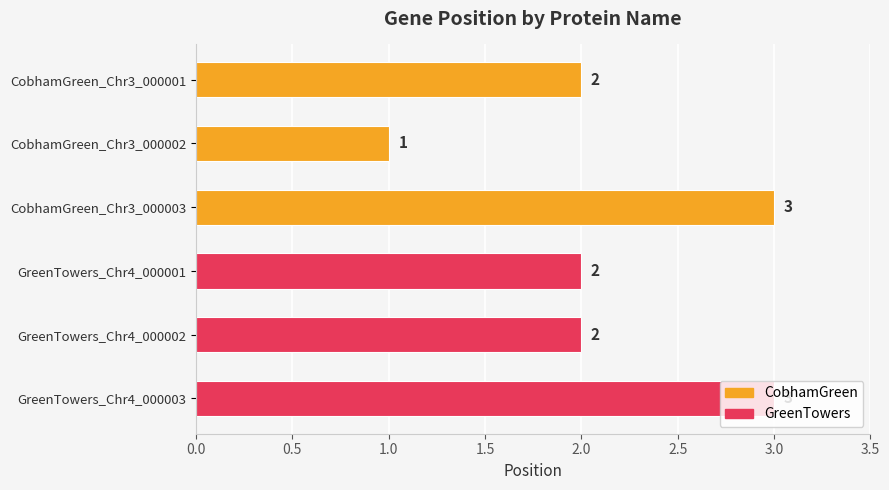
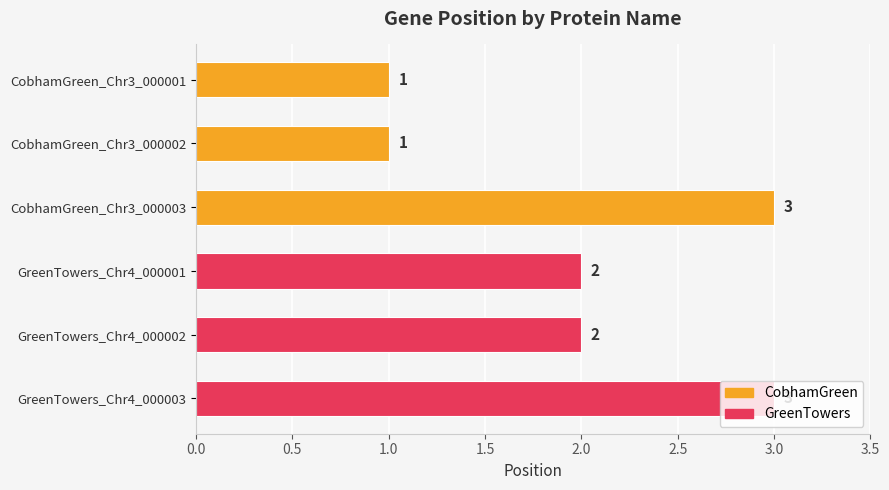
  {
-   "CobhamGreen_Chr3_000001": 2,
+   "CobhamGreen_Chr3_000001": 1,
    "CobhamGreen_Chr3_000002": 1,
    "CobhamGreen_Chr3_000003": 3,
    "GreenTowers_Chr4_000001": 2,
    "GreenTowers_Chr4_000002": 2
  }
